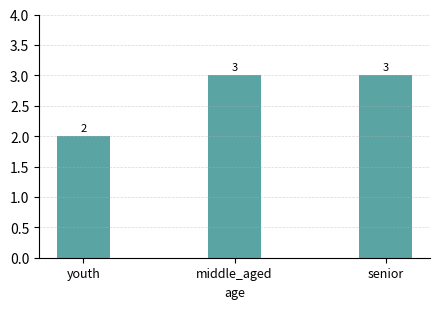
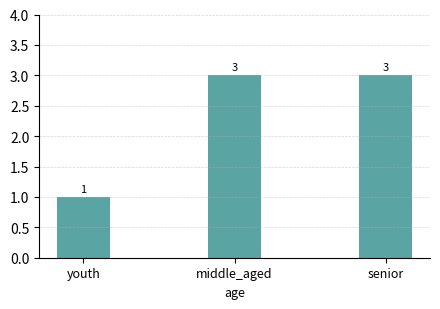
  {
-   "youth": 2,
+   "youth": 1,
    "middle_aged": 3,
    "senior": 3
  }
